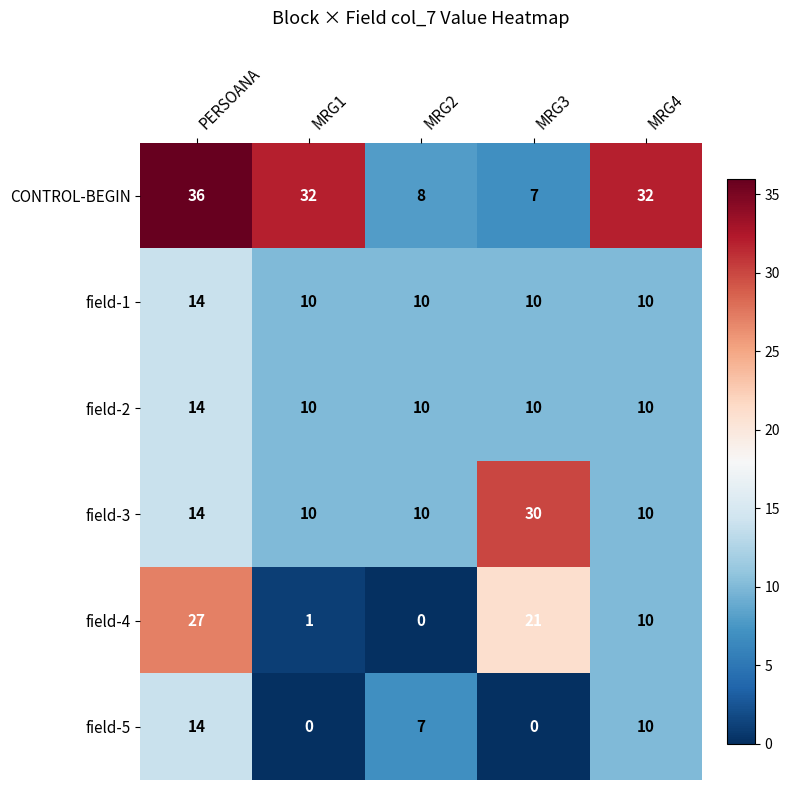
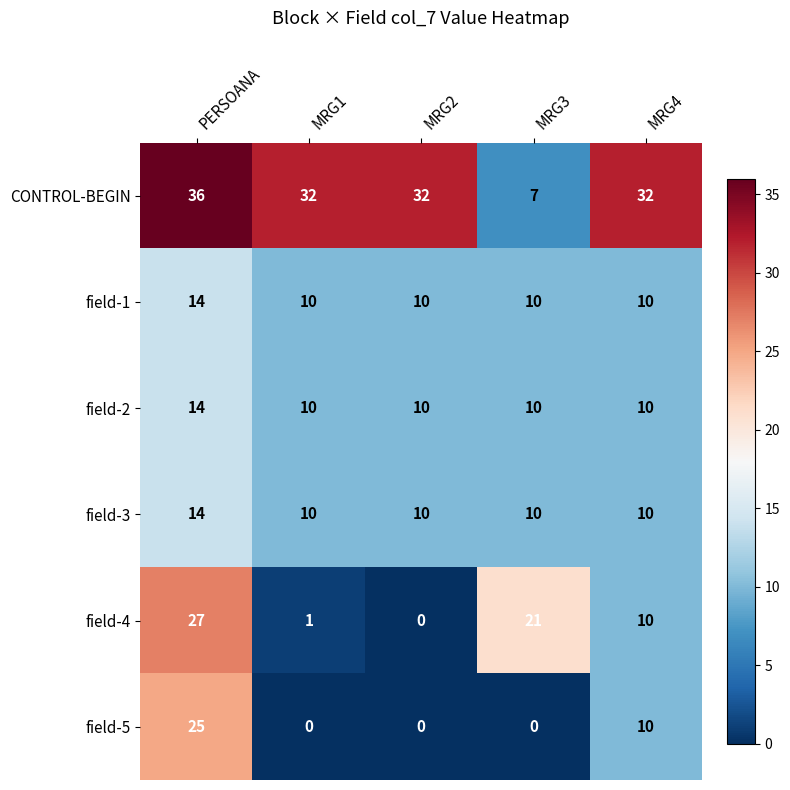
  {
    "CONTROL-BEGIN": {
      "PERSOANA": 36,
      "MRG1": 32,
-     "MRG2": 8,
+     "MRG2": 32,
      "MRG3": 7,
      "MRG4": 32
    },
    "field-1": {
      "PERSOANA": 14,
      "MRG1": 10,
      "MRG2": 10,
      "MRG3": 10,
      "MRG4": 10
    },
    "field-2": {
      "PERSOANA": 14,
      "MRG1": 10,
      "MRG2": 10,
      "MRG3": 10,
      "MRG4": 10
    },
    "field-3": {
      "PERSOANA": 14,
      "MRG1": 10,
      "MRG2": 10,
-     "MRG3": 30,
+     "MRG3": 10,
      "MRG4": 10
    },
    "field-4": {
      "PERSOANA": 27,
      "MRG1": 1,
      "MRG2": 0,
      "MRG3": 21,
      "MRG4": 10
    },
    "field-5": {
-     "PERSOANA": 14,
+     "PERSOANA": 25,
      "MRG1": 0,
-     "MRG2": 7,
+     "MRG2": 0,
      "MRG3": 0,
      "MRG4": 10
    }
  }
